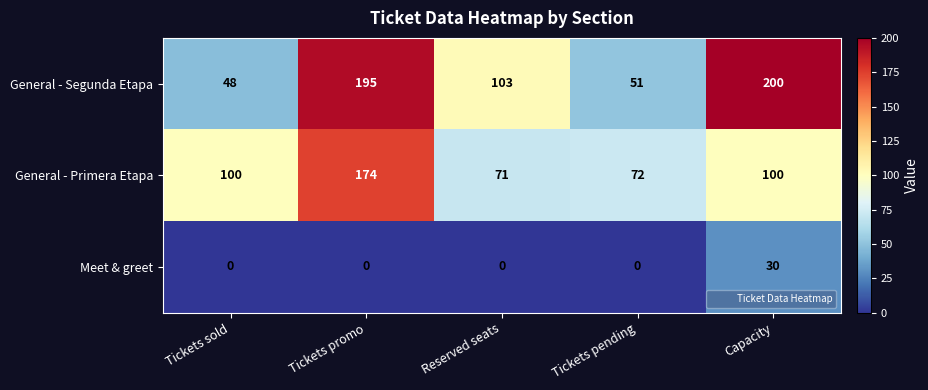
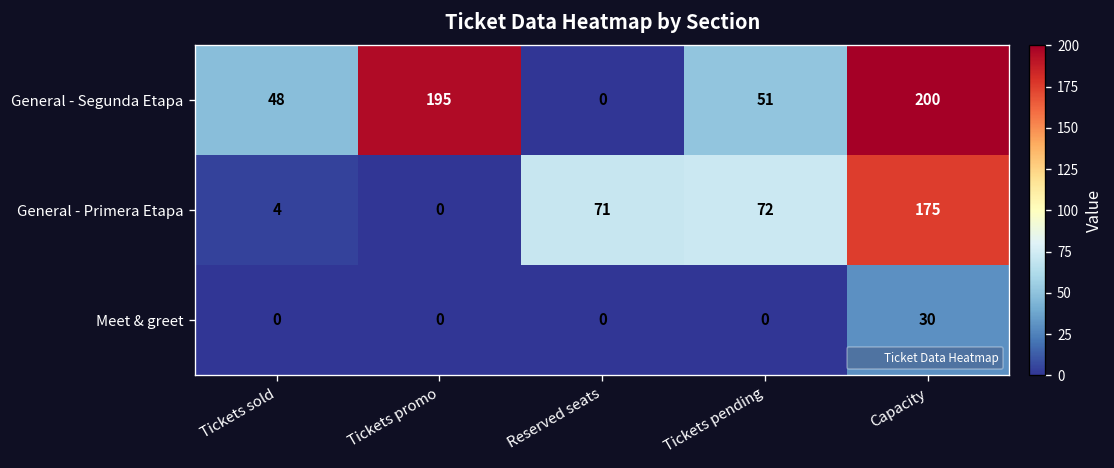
  {
    "General - Segunda Etapa": {
      "Tickets sold": 48,
      "Tickets promo": 195,
-     "Reserved seats": 103,
+     "Reserved seats": 0,
      "Tickets pending": 51,
      "Capacity": 200
    },
    "General - Primera Etapa": {
-     "Tickets sold": 100,
-     "Tickets promo": 174,
+     "Tickets sold": 4,
+     "Tickets promo": 0,
      "Reserved seats": 71,
      "Tickets pending": 72,
-     "Capacity": 100
+     "Capacity": 175
    },
    "Meet & greet": {
      "Tickets sold": 0,
      "Tickets promo": 0,
      "Reserved seats": 0,
      "Tickets pending": 0,
      "Capacity": 30
    }
  }
